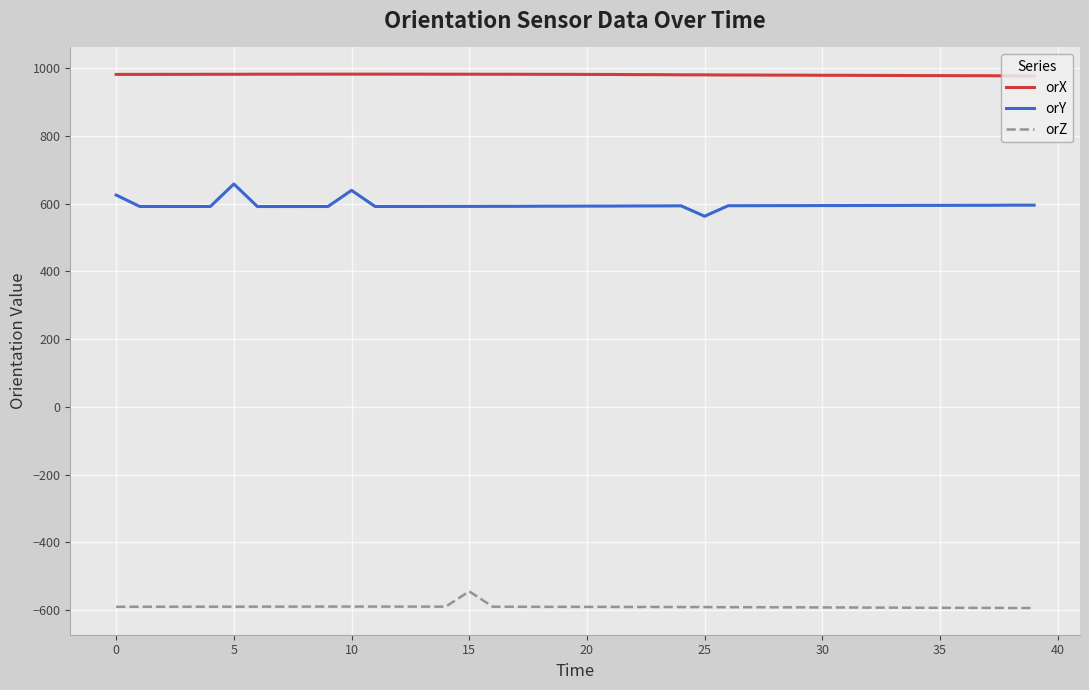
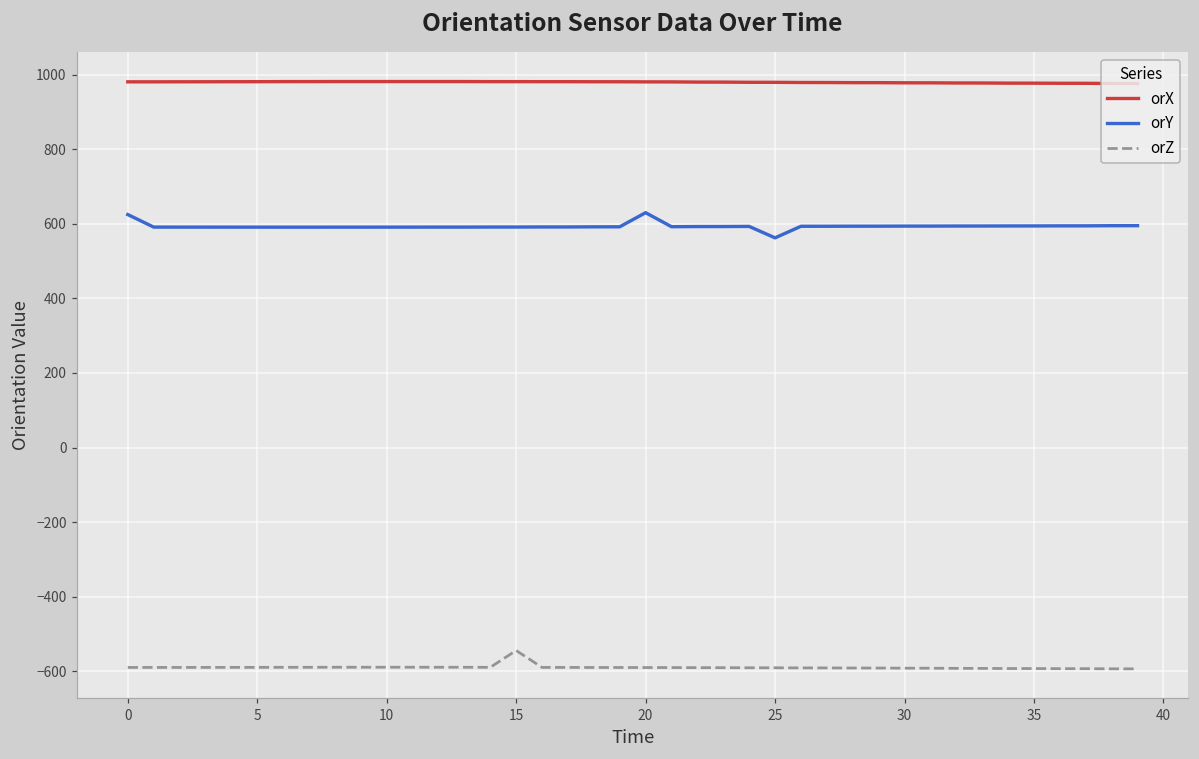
  {
    "orX": {
      "0": 980,
      "5": 980,
      "10": 980,
      "15": 980,
      "20": 980,
      "25": 980,
      "30": 980,
      "35": 980
    },
    "orY": {
      "0": 630,
-     "5": 660,
-     "10": 640,
+     "5": 590,
+     "10": 590,
      "15": 590,
-     "20": 590,
+     "20": 630,
      "25": 560,
      "30": 590,
      "35": 590
    },
    "orZ": {
      "0": -590,
      "5": -590,
      "10": -590,
      "15": -540,
      "20": -590,
      "25": -590,
      "30": -590,
      "35": -590
    }
  }
